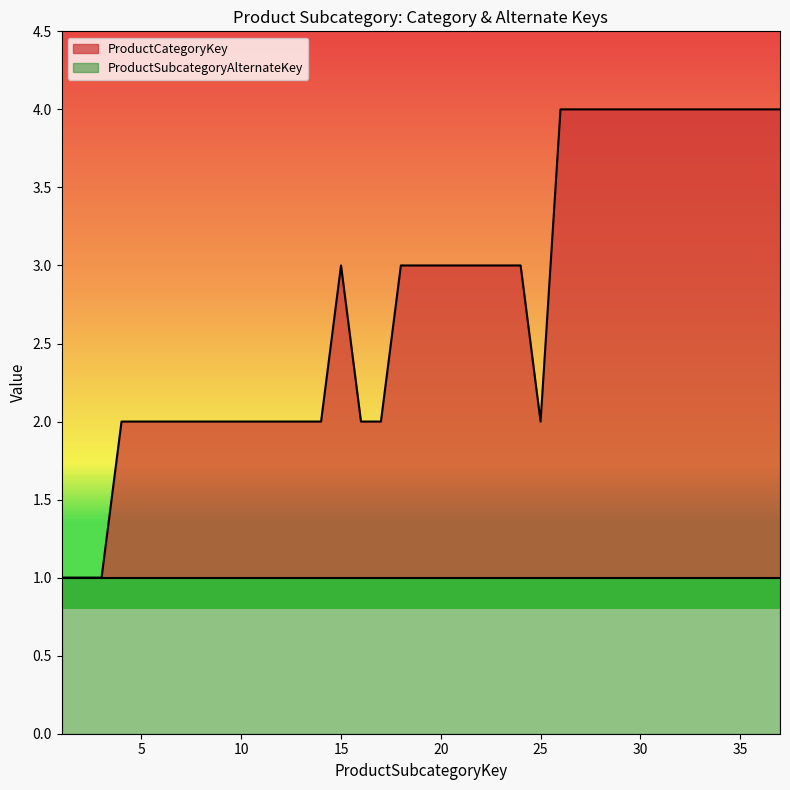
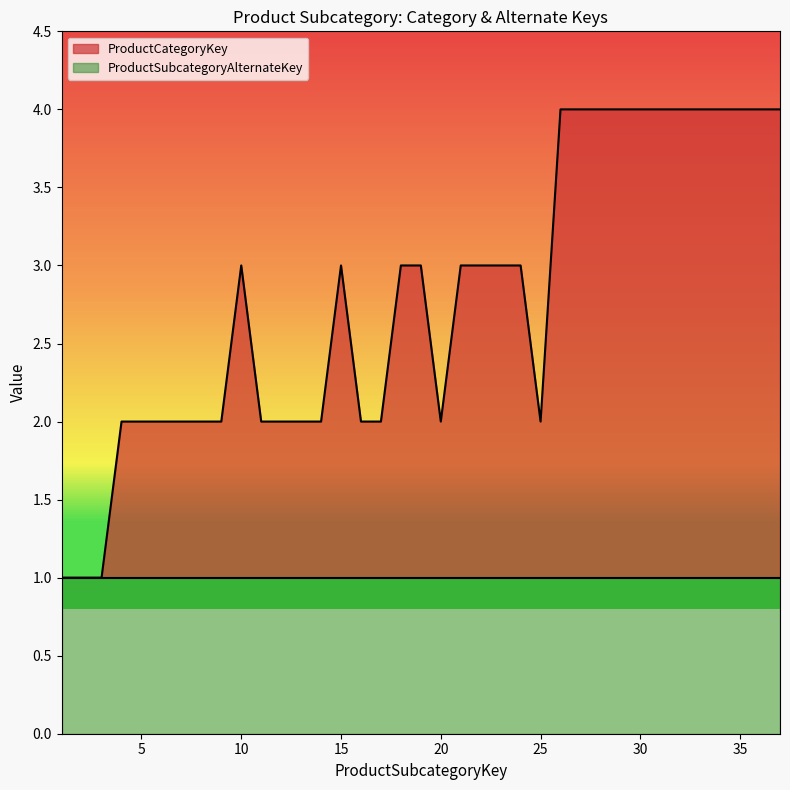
  {
    "ProductCategoryKey": {
      "5": 2,
-     "10": 2,
+     "10": 3,
      "15": 3,
-     "20": 3,
+     "20": 2,
      "25": 2,
      "30": 4,
      "35": 4
    },
    "ProductSubcategoryAlternateKey": {
      "5": 1,
      "10": 1,
      "15": 1,
      "20": 1,
      "25": 1,
      "30": 1,
      "35": 1
    }
  }
